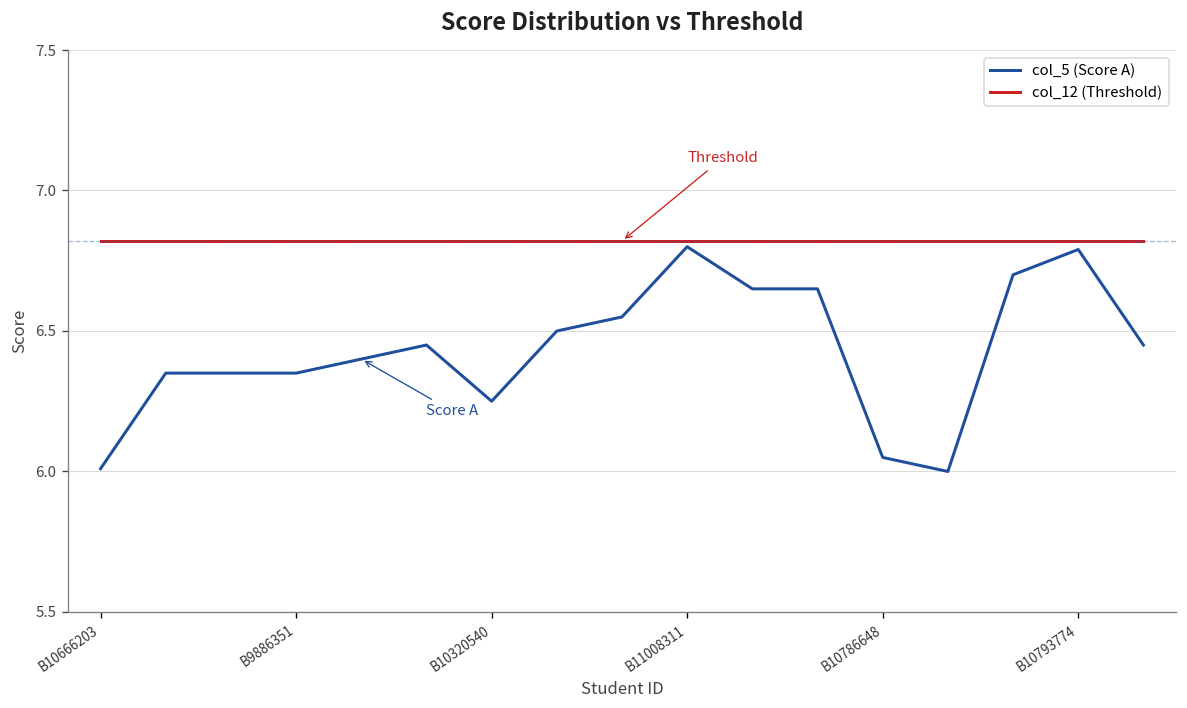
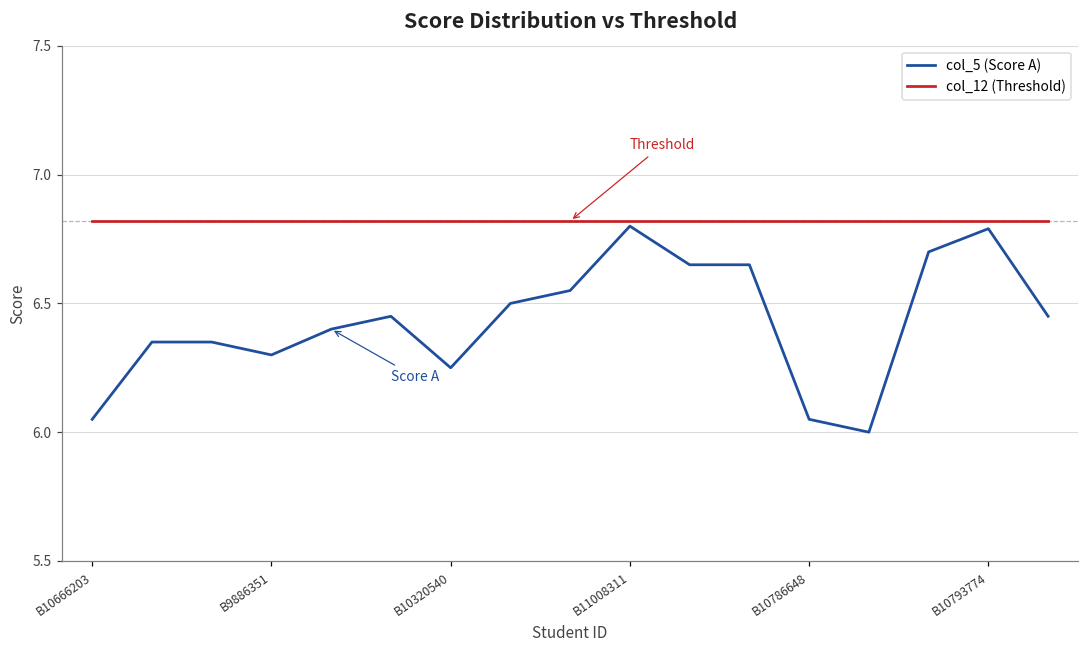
  {
    "col_5 (Score A)": {
-     "B10666203": 6.01,
-     "B9886351": 6.35,
+     "B10666203": 6.05,
+     "B9886351": 6.30,
      "B10320540": 6.25,
      "B11008311": 6.80,
      "B10786648": 6.05,
      "B10793774": 6.79
    },
    "col_12 (Threshold)": {
      "B10666203": 6.82,
      "B9886351": 6.82,
      "B10320540": 6.82,
      "B11008311": 6.82,
      "B10786648": 6.82,
      "B10793774": 6.82
    }
  }
